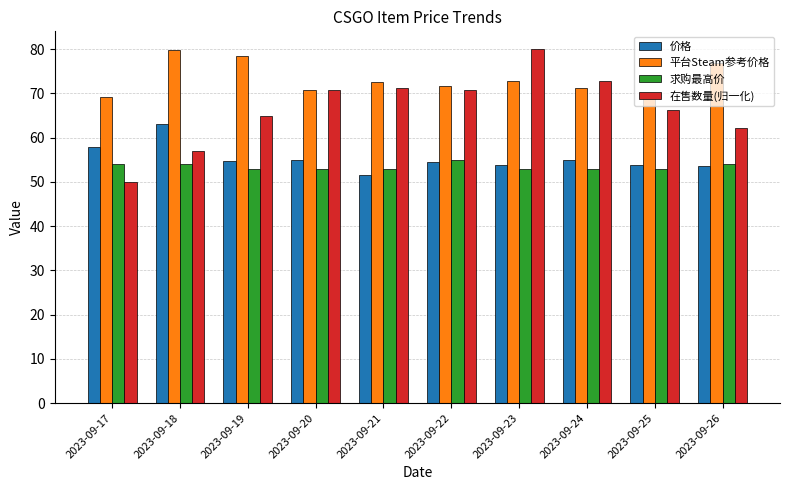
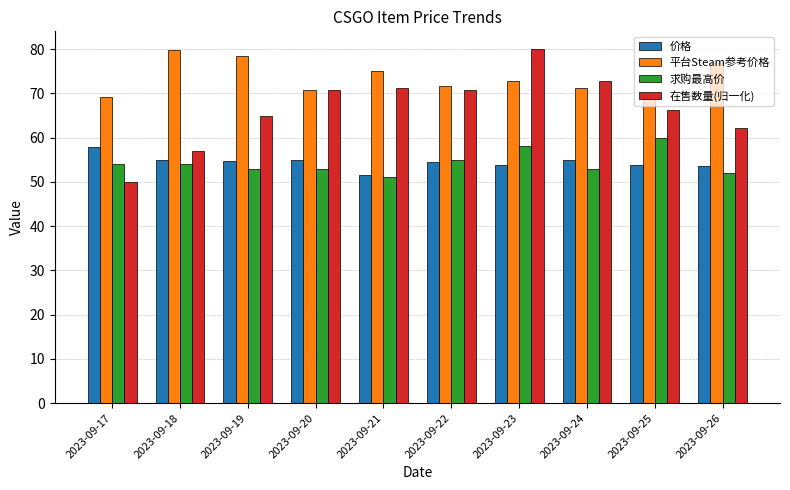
  {
    "价格": {
      "2023-09-17": 58,
-     "2023-09-18": 63,
+     "2023-09-18": 55,
      "2023-09-19": 55,
      "2023-09-20": 55,
      "2023-09-21": 52,
      "2023-09-22": 54,
      "2023-09-23": 54,
      "2023-09-24": 55,
      "2023-09-25": 54,
      "2023-09-26": 54
    },
    "平台Steam参考价格": {
      "2023-09-17": 69,
      "2023-09-18": 80,
      "2023-09-19": 78,
      "2023-09-20": 71,
-     "2023-09-21": 73,
+     "2023-09-21": 75,
      "2023-09-22": 72,
      "2023-09-23": 73,
      "2023-09-24": 71
    },
    "求购最高价": {
      "2023-09-17": 54,
      "2023-09-18": 54,
      "2023-09-19": 53,
      "2023-09-20": 53,
-     "2023-09-21": 53,
+     "2023-09-21": 51,
      "2023-09-22": 55,
-     "2023-09-23": 53,
+     "2023-09-23": 58,
      "2023-09-24": 53,
-     "2023-09-25": 53,
-     "2023-09-26": 54
+     "2023-09-25": 60,
+     "2023-09-26": 52
    },
    "在售数量(归一化)": {
      "2023-09-17": 50,
      "2023-09-18": 57,
      "2023-09-19": 65,
      "2023-09-20": 71,
      "2023-09-21": 71,
      "2023-09-22": 71,
      "2023-09-23": 80,
      "2023-09-24": 73,
      "2023-09-25": 66,
      "2023-09-26": 62
    }
  }
